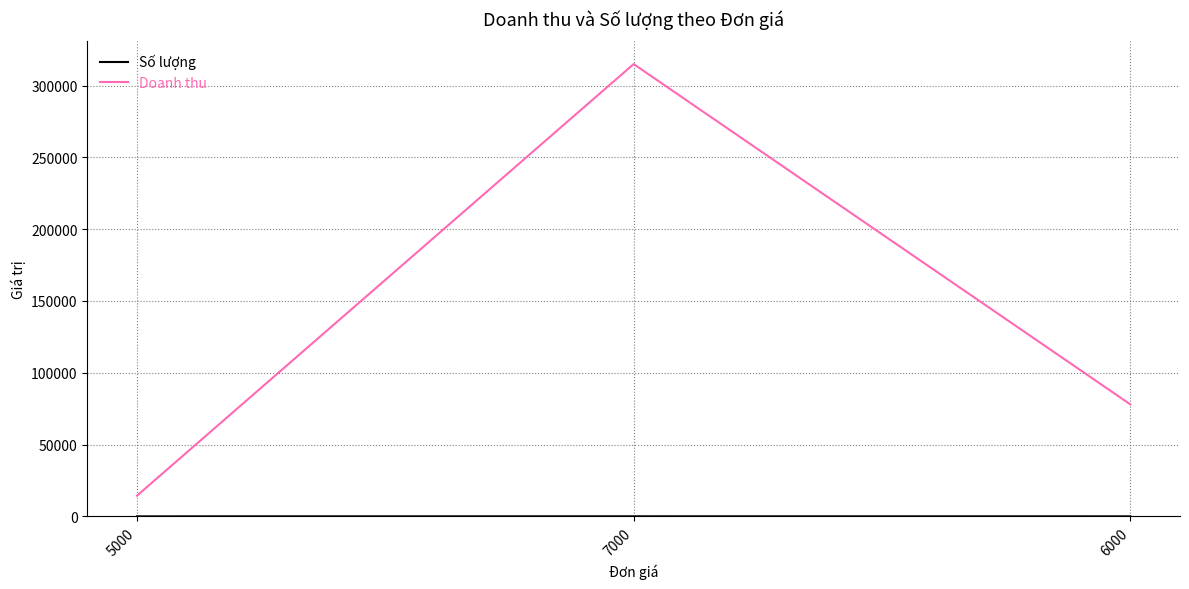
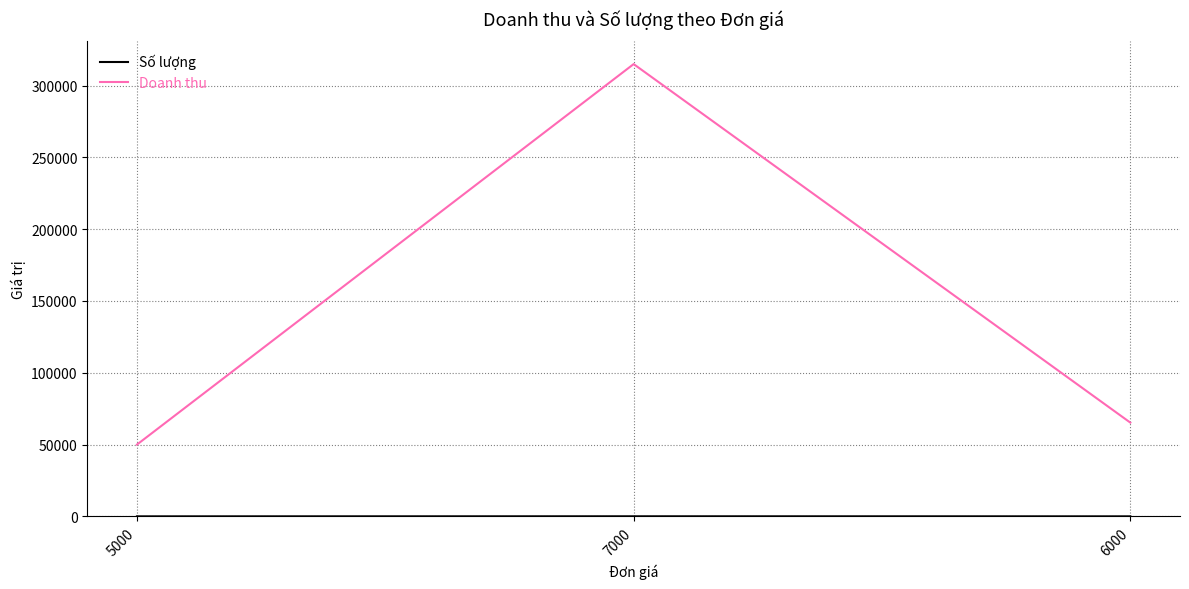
  {
    "Số lượng": {
      "5000": 0,
      "7000": 0,
      "6000": 0
    },
    "Doanh thu": {
-     "5000": 14000,
+     "5000": 50000,
      "7000": 315000,
-     "6000": 78000
+     "6000": 65000
    }
  }
